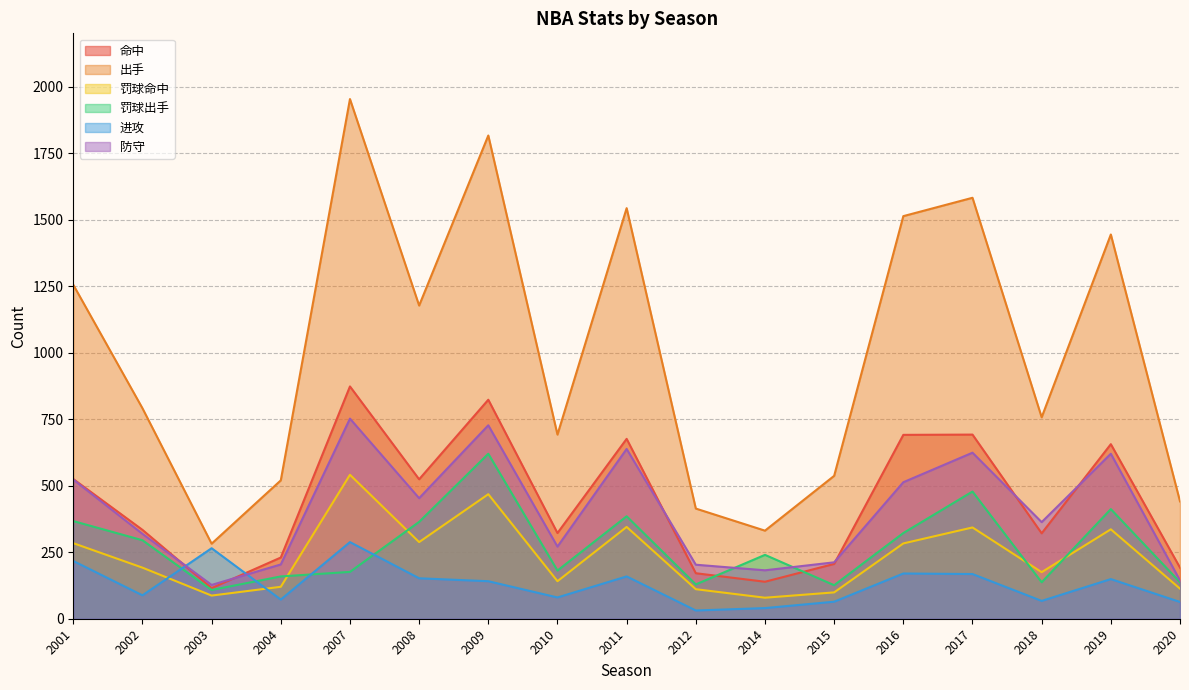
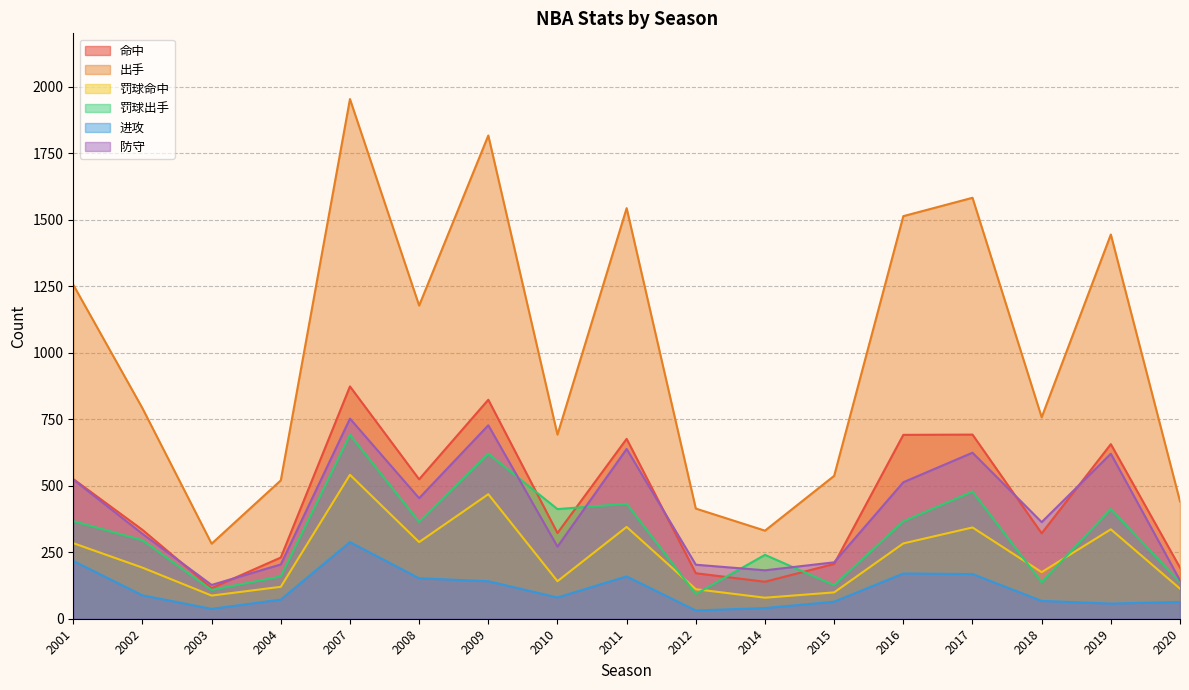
  {
    "罚球出手": {
      "2001": 370,
      "2002": 300,
      "2004": 160,
-     "2007": 180,
+     "2007": 690,
      "2008": 360,
      "2009": 620,
-     "2010": 180,
-     "2011": 390,
-     "2012": 130,
+     "2010": 410,
+     "2011": 430,
+     "2012": 90,
      "2014": 240,
      "2015": 130,
-     "2016": 320,
+     "2016": 370,
      "2017": 480,
      "2018": 140,
      "2019": 410
    },
    "进攻": {
      "2001": 220,
      "2002": 90,
-     "2003": 270,
+     "2003": 40,
      "2004": 70,
      "2007": 290,
      "2008": 150,
      "2009": 140,
      "2010": 80,
      "2011": 160,
      "2012": 30,
      "2014": 40,
      "2015": 60,
      "2016": 170,
      "2017": 170,
      "2018": 70,
-     "2019": 150,
+     "2019": 60,
      "2020": 60
    },
    "防守": {
      "2002": 320,
      "2003": 130,
      "2004": 200,
      "2007": 750,
      "2008": 450,
      "2009": 730,
      "2010": 270,
      "2011": 640,
      "2012": 200,
      "2014": 180,
      "2016": 510,
      "2017": 620,
      "2018": 360,
      "2019": 620
    }
  }
